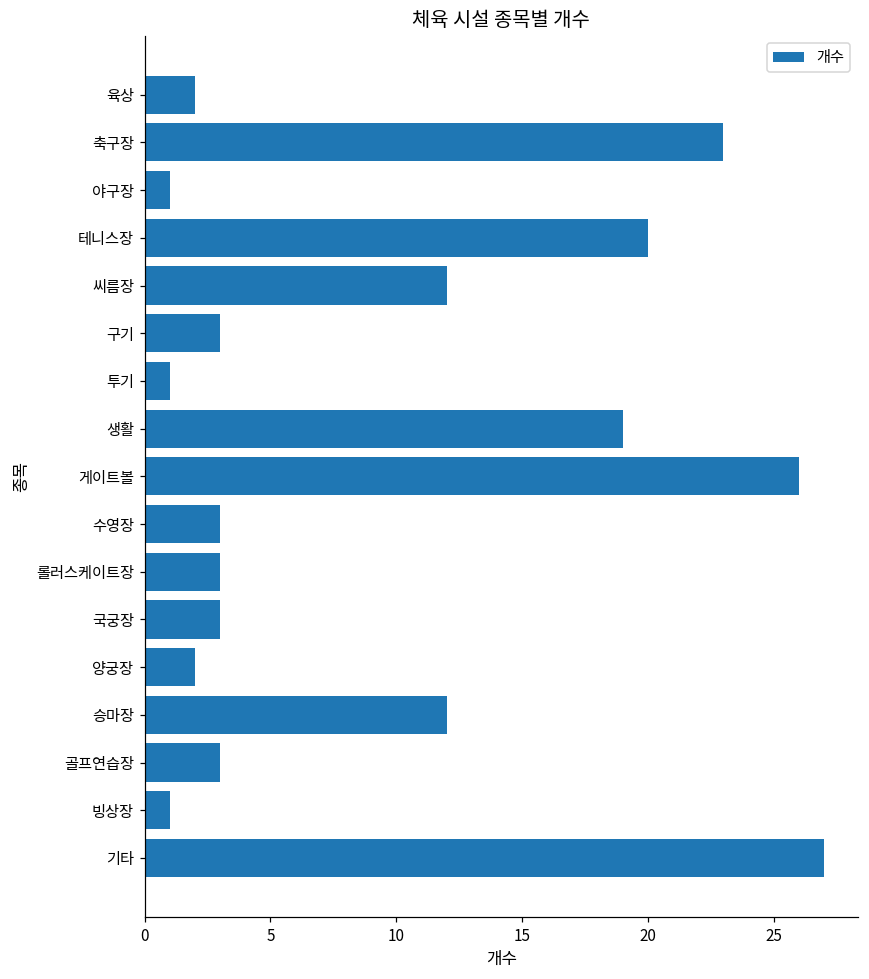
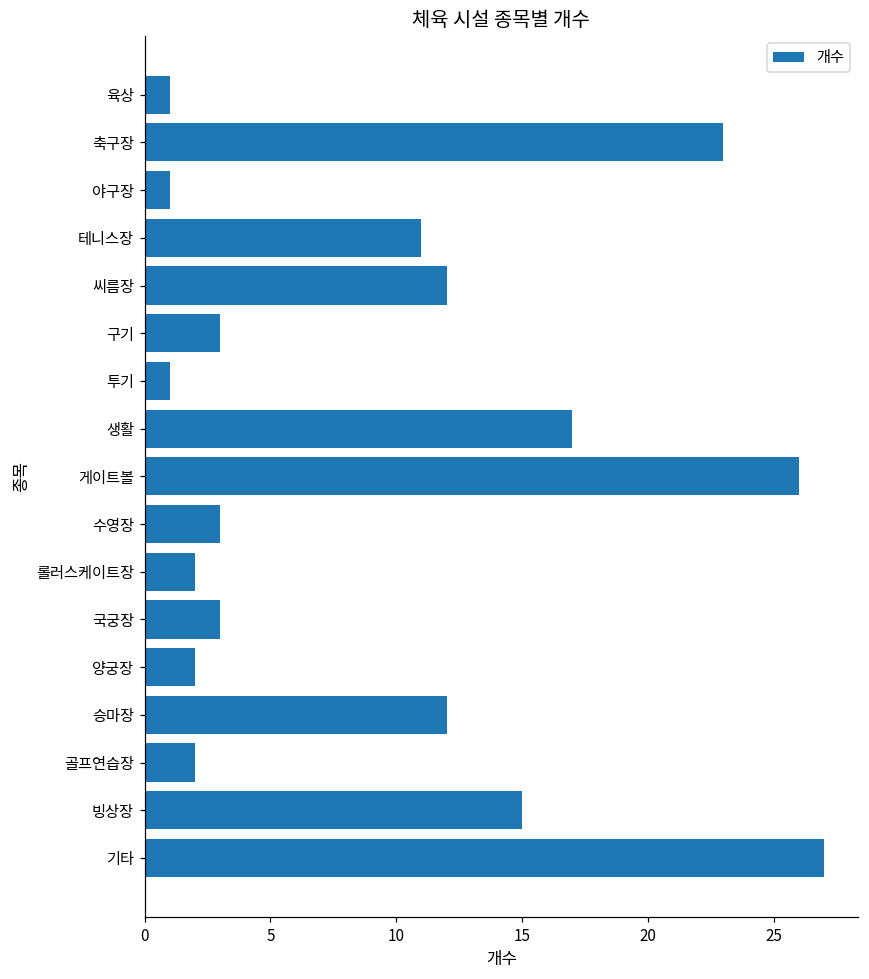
  {
-   "육상": 2,
+   "육상": 1,
    "축구장": 23,
    "야구장": 1,
-   "테니스장": 20,
+   "테니스장": 11,
    "씨름장": 12,
    "구기": 3,
    "투기": 1,
-   "생활": 19,
+   "생활": 17,
    "게이트볼": 26,
    "수영장": 3,
-   "롤러스케이트장": 3,
+   "롤러스케이트장": 2,
    "국궁장": 3,
    "양궁장": 2,
    "승마장": 12,
-   "골프연습장": 3,
-   "빙상장": 1,
+   "골프연습장": 2,
+   "빙상장": 15,
    "기타": 27
  }
